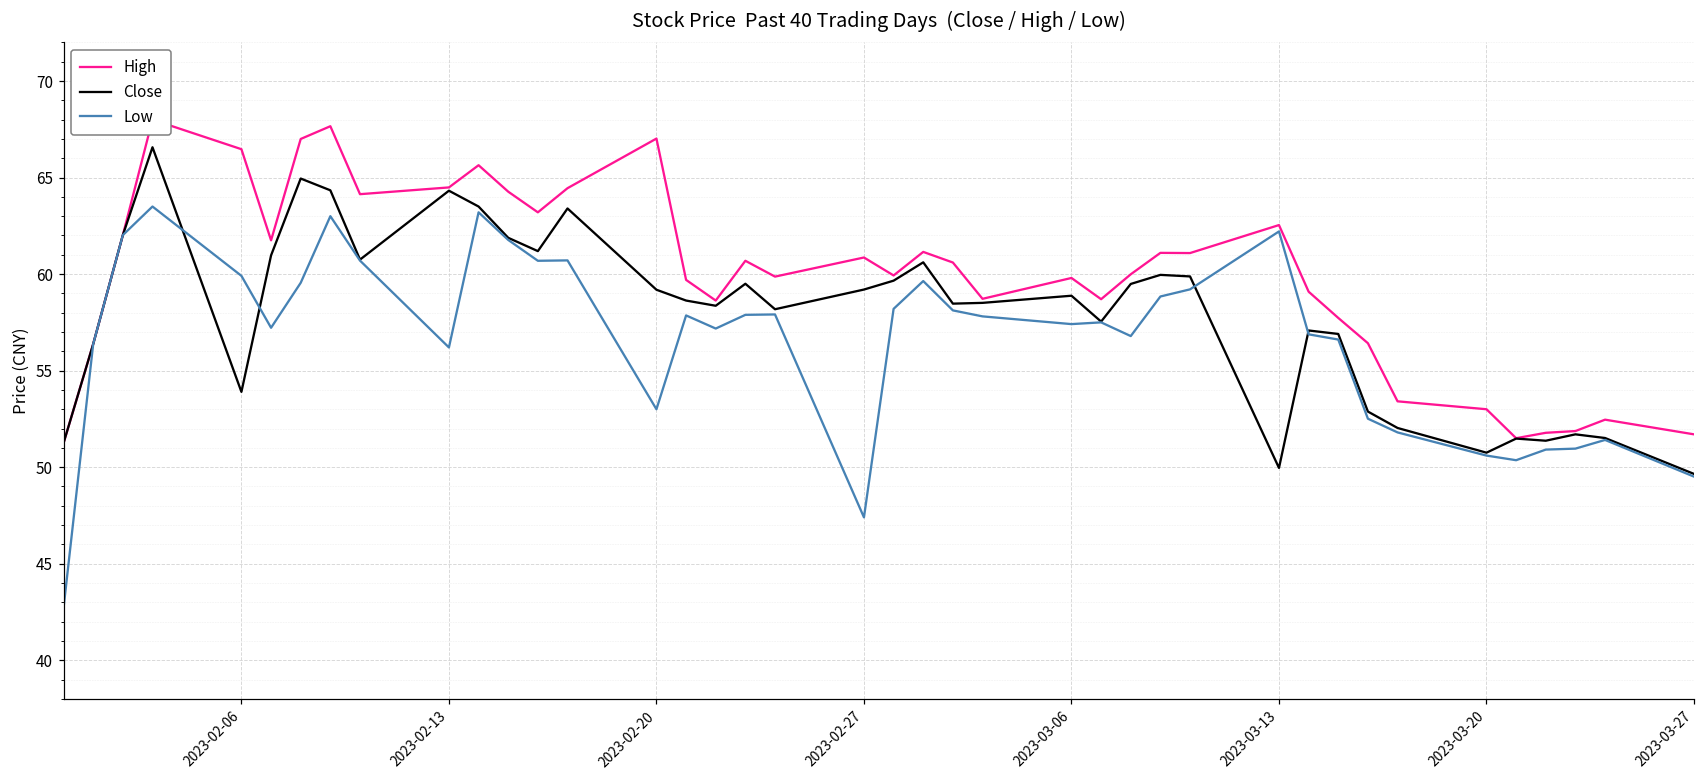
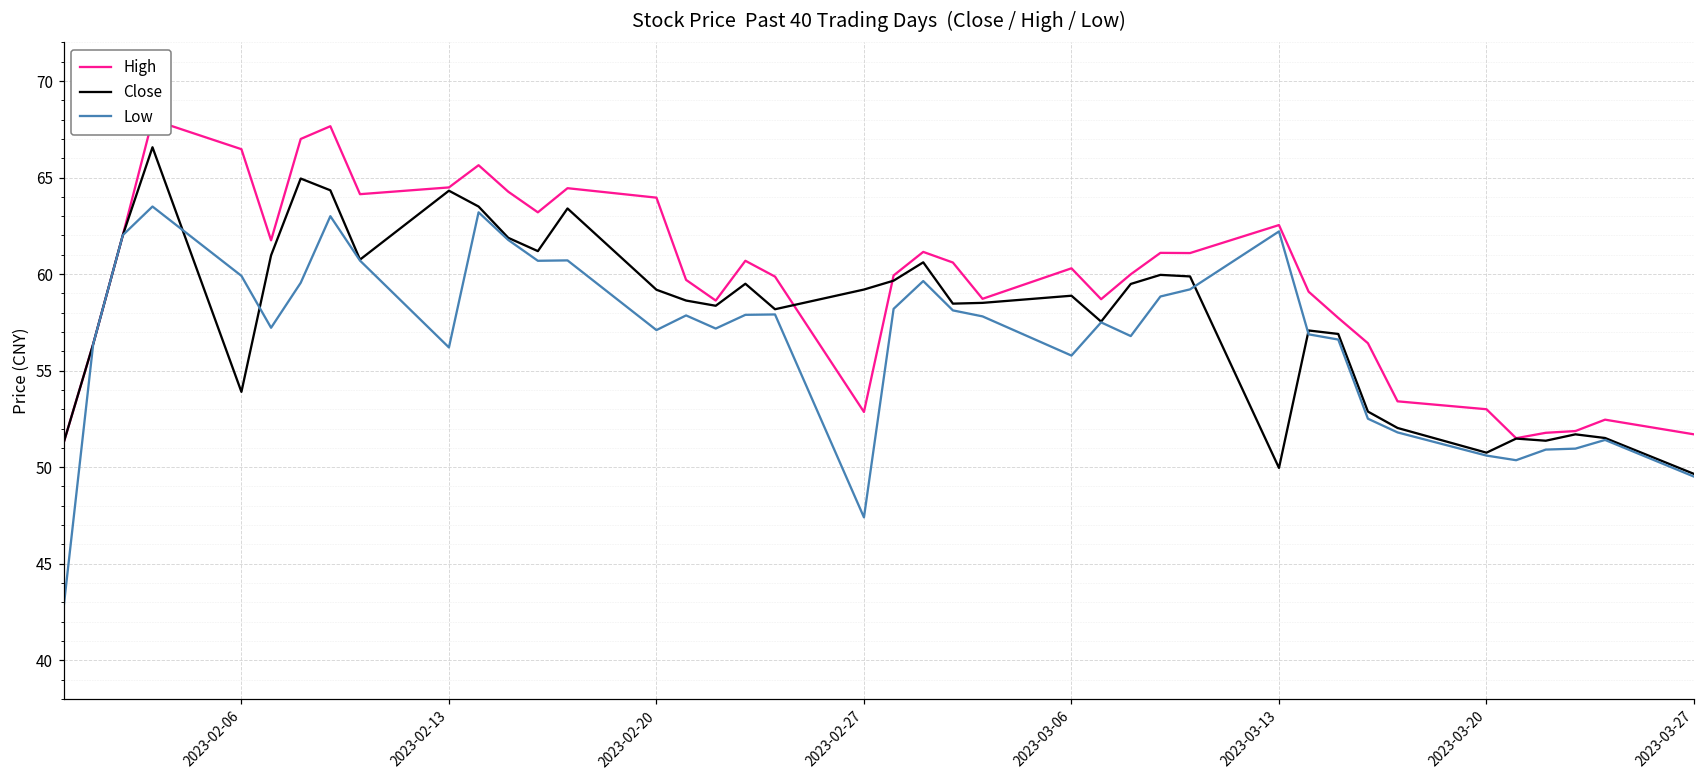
  {
    "High": {
      "2023-02-06": 66.5,
      "2023-02-13": 64.5,
-     "2023-02-20": 67.0,
-     "2023-02-27": 60.9,
-     "2023-03-06": 59.8,
+     "2023-02-20": 64.0,
+     "2023-02-27": 52.9,
+     "2023-03-06": 60.3,
      "2023-03-13": 62.5,
      "2023-03-20": 53.0,
      "2023-03-27": 51.7
    },
    "Close": {
      "2023-02-06": 53.9,
      "2023-02-13": 64.3,
      "2023-02-20": 59.2,
      "2023-02-27": 59.2,
      "2023-03-06": 58.9,
      "2023-03-13": 50.0,
      "2023-03-20": 50.8
    },
    "Low": {
      "2023-02-06": 59.9,
      "2023-02-13": 56.2,
-     "2023-02-20": 53.0,
+     "2023-02-20": 57.1,
      "2023-02-27": 47.4,
-     "2023-03-06": 57.4,
+     "2023-03-06": 55.8,
      "2023-03-13": 62.2,
      "2023-03-20": 50.6
    }
  }
